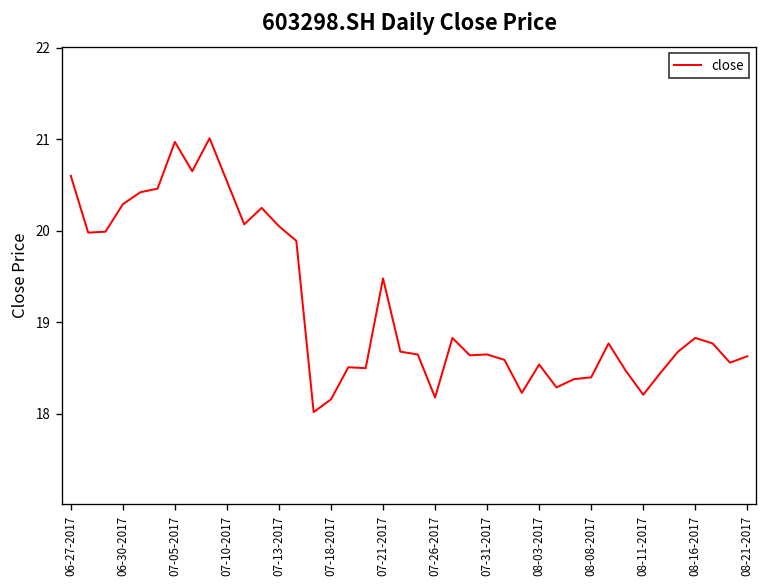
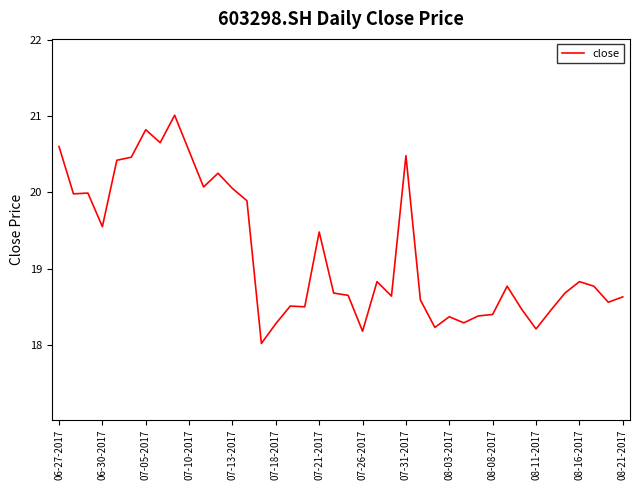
  {
    "06-27-2017": 20.6,
-   "06-30-2017": 20.3,
-   "07-05-2017": 21.0,
+   "06-30-2017": 19.6,
+   "07-05-2017": 20.8,
    "07-10-2017": 20.5,
    "07-13-2017": 20.1,
-   "07-18-2017": 18.2,
+   "07-18-2017": 18.3,
    "07-21-2017": 19.5,
    "07-26-2017": 18.2,
-   "07-31-2017": 18.7,
-   "08-03-2017": 18.5,
+   "07-31-2017": 20.5,
+   "08-03-2017": 18.4,
    "08-08-2017": 18.4,
    "08-11-2017": 18.2,
    "08-16-2017": 18.8,
    "08-21-2017": 18.6
  }
